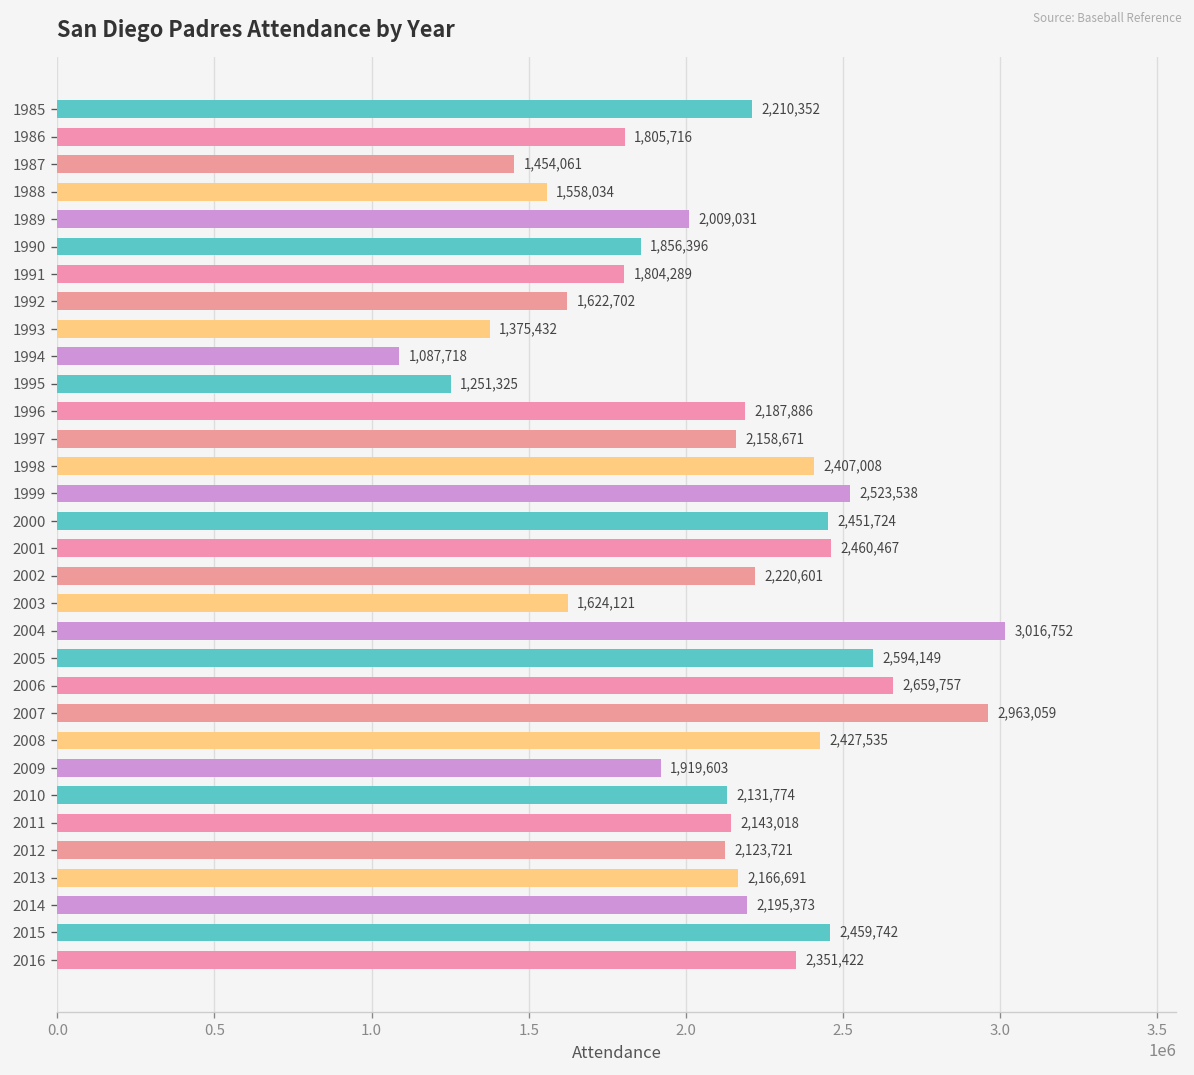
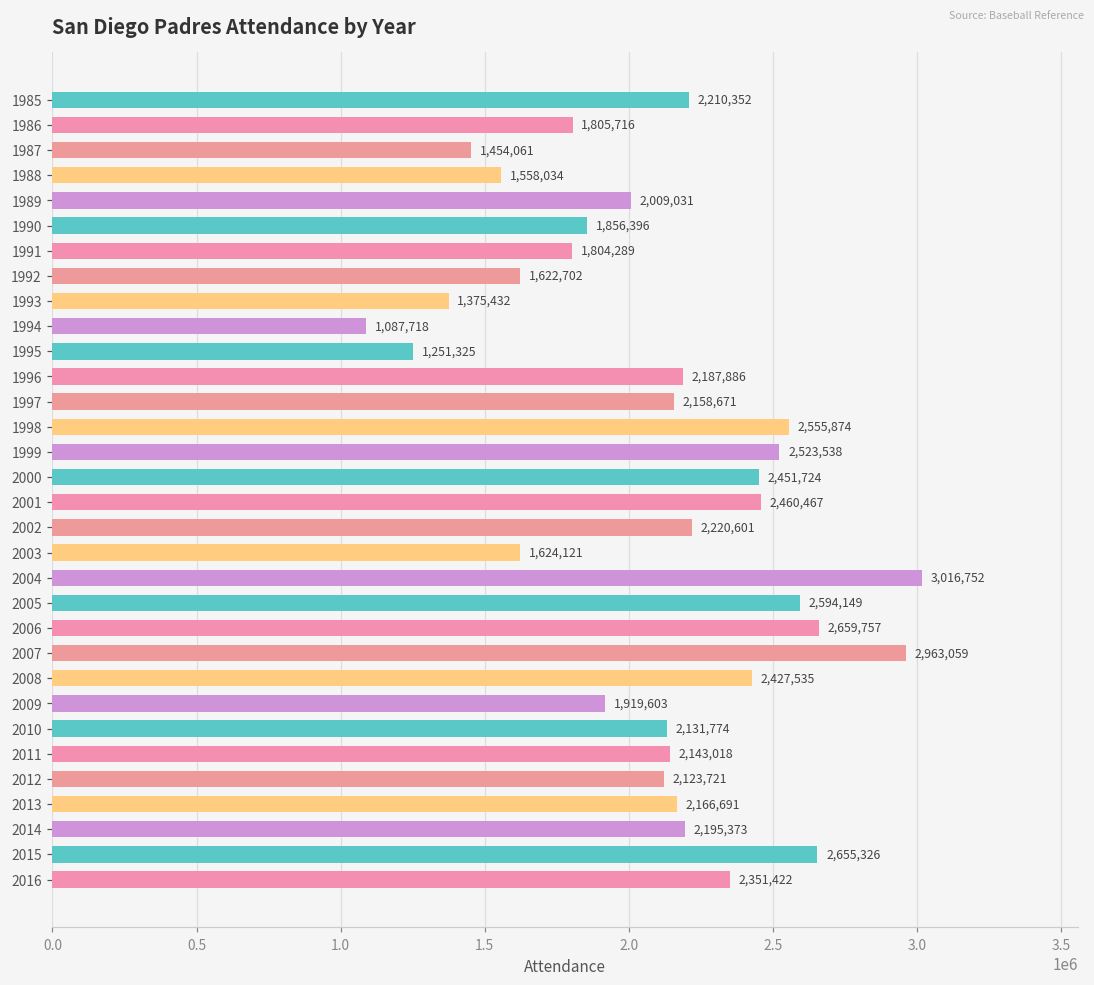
  {
    "1985": "2,210,352",
    "1986": "1,805,716",
    "1987": "1,454,061",
    "1988": "1,558,034",
    "1989": "2,009,031",
    "1990": "1,856,396",
    "1991": "1,804,289",
    "1992": "1,622,702",
    "1993": "1,375,432",
    "1994": "1,087,718",
    "1995": "1,251,325",
    "1996": "2,187,886",
    "1997": "2,158,671",
-   "1998": "2,407,008",
+   "1998": "2,555,874",
    "1999": "2,523,538",
    "2000": "2,451,724",
    "2001": "2,460,467",
    "2002": "2,220,601",
    "2003": "1,624,121",
    "2004": "3,016,752",
    "2005": "2,594,149",
    "2006": "2,659,757",
    "2007": "2,963,059",
    "2008": "2,427,535",
    "2009": "1,919,603",
    "2010": "2,131,774",
    "2011": "2,143,018",
    "2012": "2,123,721",
    "2013": "2,166,691",
    "2014": "2,195,373",
-   "2015": "2,459,742",
+   "2015": "2,655,326",
    "2016": "2,351,422"
  }
